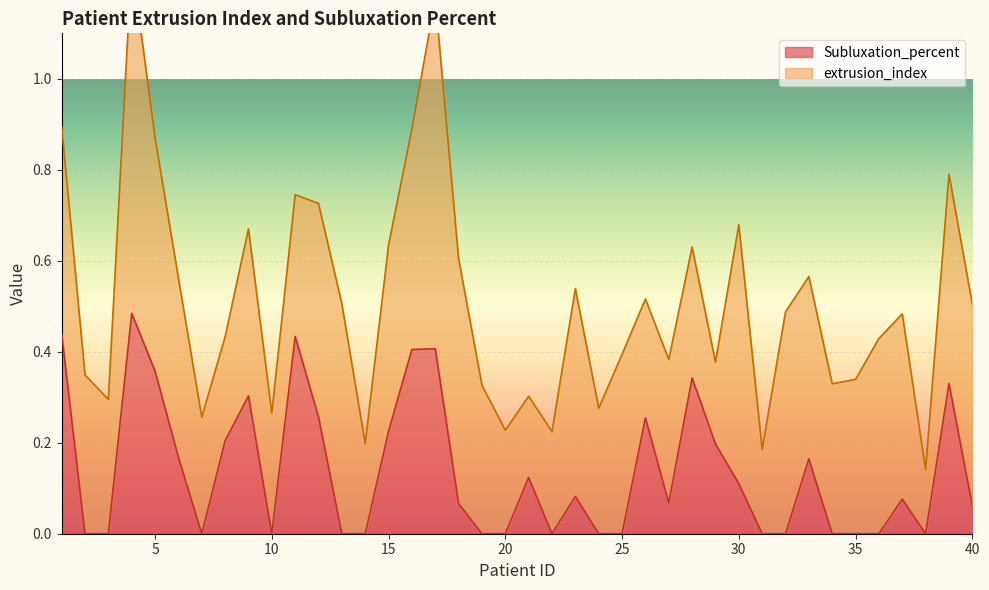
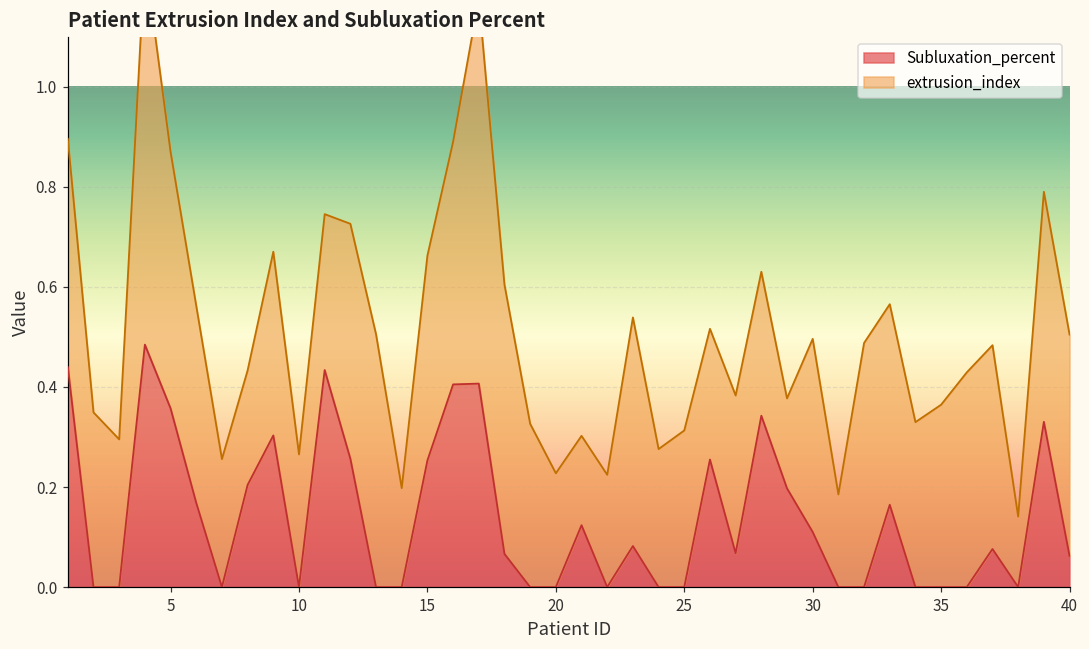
  {
    "Subluxation_percent": {
      "5": 0.36,
      "10": 0.00,
-     "15": 0.23,
+     "15": 0.25,
      "20": 0.00,
      "25": 0.00,
      "30": 0.11,
      "35": 0.00,
      "40": 0.06
    },
    "extrusion_index": {
      "5": 0.51,
      "10": 0.27,
      "15": 0.41,
      "20": 0.23,
-     "25": 0.39,
-     "30": 0.57,
-     "35": 0.34,
+     "25": 0.31,
+     "30": 0.39,
+     "35": 0.36,
      "40": 0.44
    }
  }
